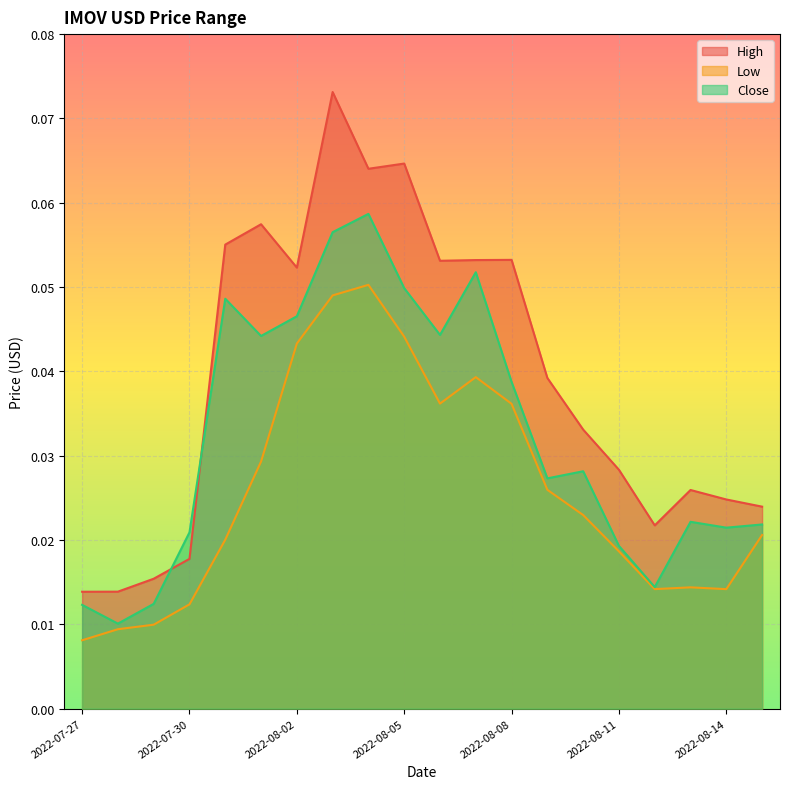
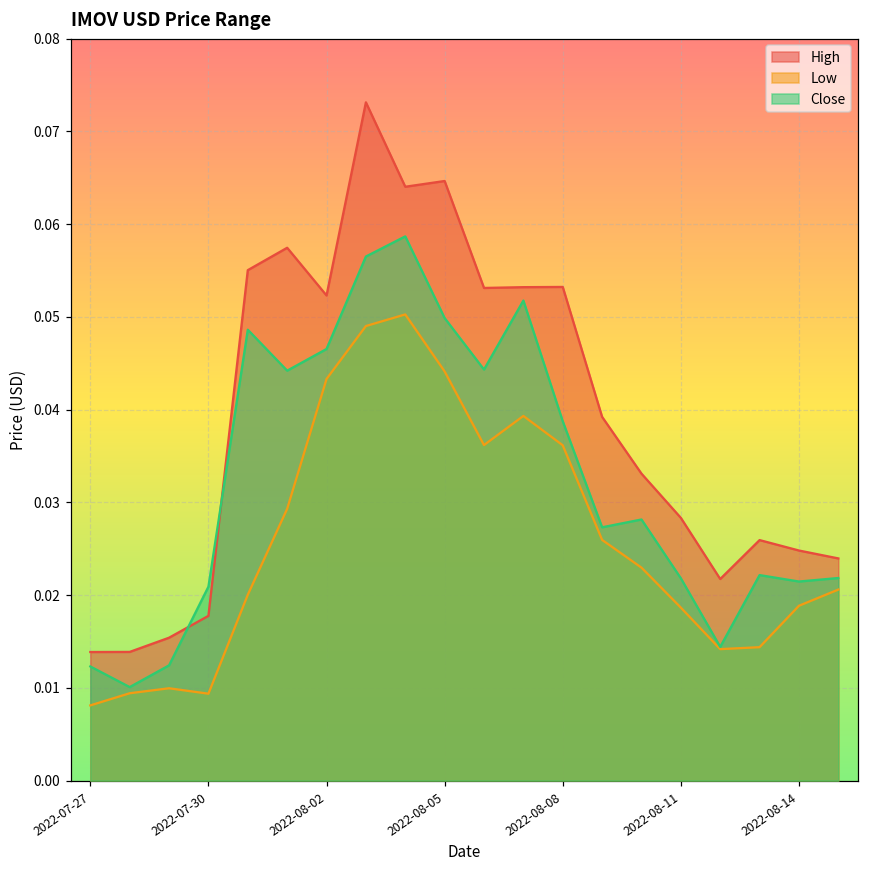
  {
    "High": {
      "2022-07-27": 0.014,
      "2022-07-30": 0.018,
      "2022-08-02": 0.052,
      "2022-08-05": 0.065,
      "2022-08-08": 0.053,
      "2022-08-11": 0.028,
      "2022-08-14": 0.025
    },
    "Low": {
      "2022-07-27": 0.008,
-     "2022-07-30": 0.012,
+     "2022-07-30": 0.009,
      "2022-08-02": 0.043,
      "2022-08-05": 0.044,
      "2022-08-08": 0.036,
      "2022-08-11": 0.019,
-     "2022-08-14": 0.014
+     "2022-08-14": 0.019
    },
    "Close": {
      "2022-07-27": 0.012,
      "2022-07-30": 0.021,
      "2022-08-02": 0.047,
      "2022-08-05": 0.050,
      "2022-08-08": 0.039,
-     "2022-08-11": 0.019,
+     "2022-08-11": 0.022,
      "2022-08-14": 0.021
    }
  }
